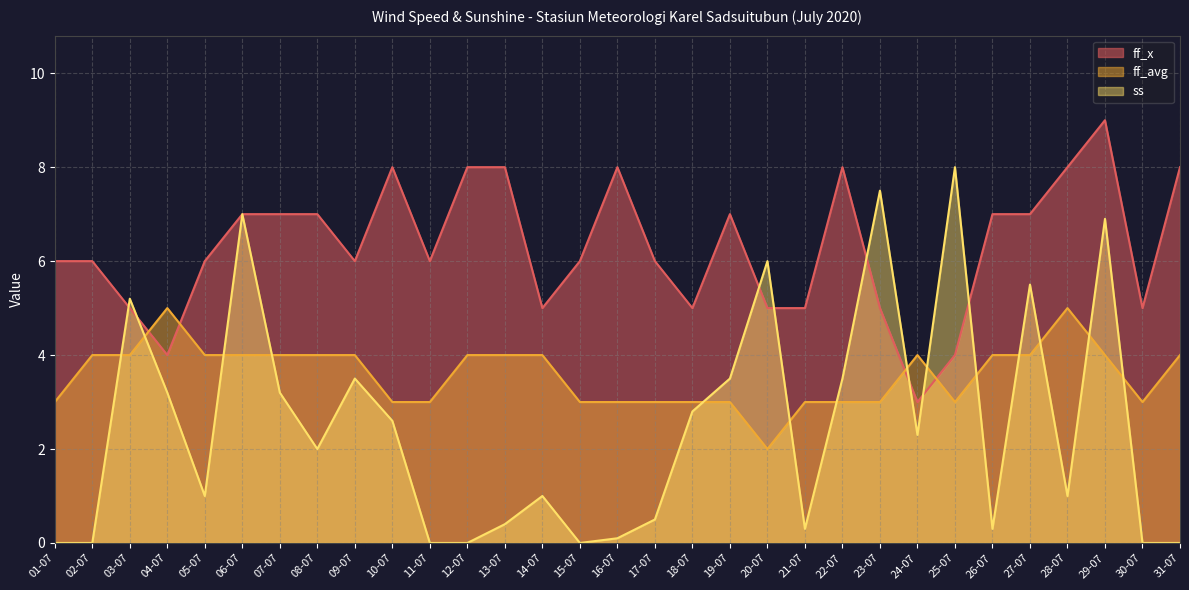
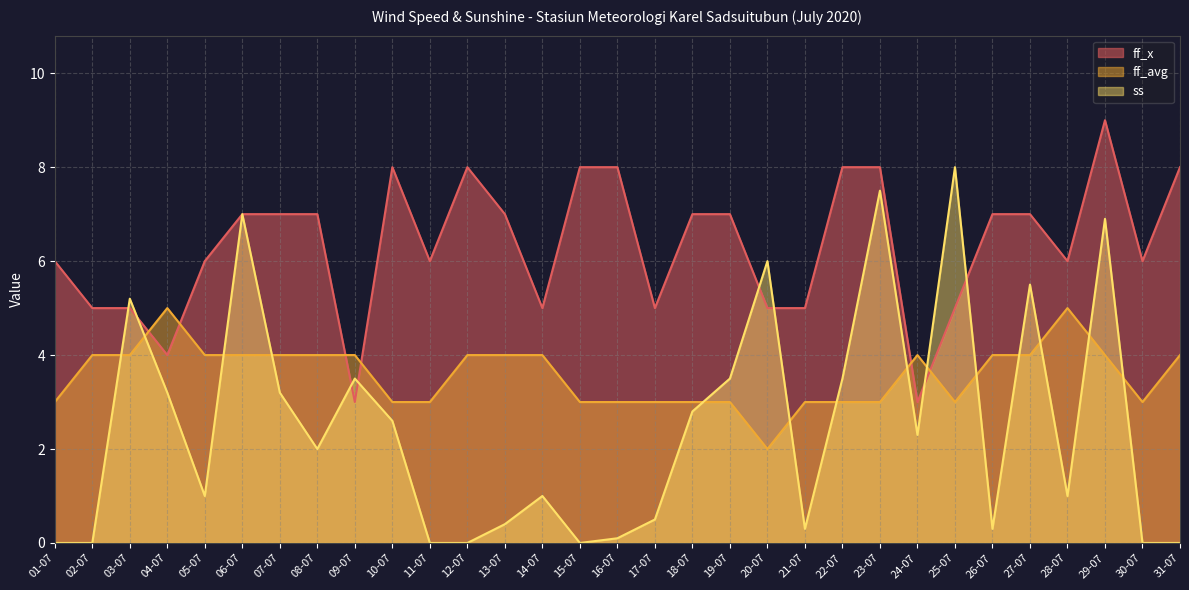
  {
    "ff_x": {
      "01-07": 6,
-     "02-07": 6,
+     "02-07": 5,
      "03-07": 5,
      "04-07": 4,
      "05-07": 6,
      "07-07": 7,
      "08-07": 7,
-     "09-07": 6,
+     "09-07": 3,
      "10-07": 8,
      "11-07": 6,
      "12-07": 8,
-     "13-07": 8,
+     "13-07": 7,
      "14-07": 5,
-     "15-07": 6,
+     "15-07": 8,
      "16-07": 8,
-     "17-07": 6,
-     "18-07": 5,
+     "17-07": 5,
+     "18-07": 7,
      "19-07": 7,
      "20-07": 5,
      "21-07": 5,
      "22-07": 8,
-     "23-07": 5,
+     "23-07": 8,
      "24-07": 3,
-     "25-07": 4,
+     "25-07": 5,
      "26-07": 7,
      "27-07": 7,
-     "28-07": 8,
+     "28-07": 6,
      "29-07": 9,
-     "30-07": 5,
+     "30-07": 6,
      "31-07": 8
    }
  }
